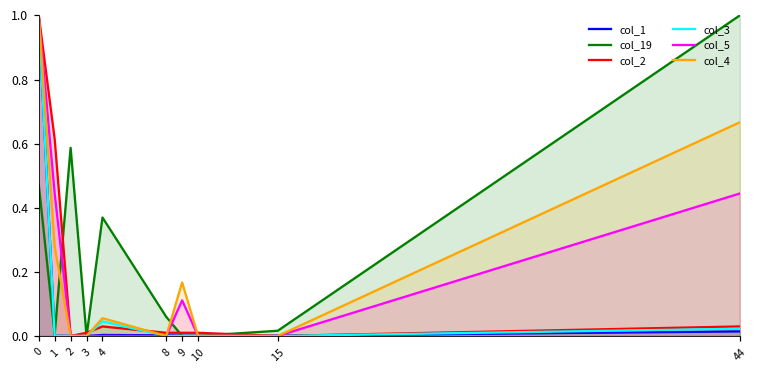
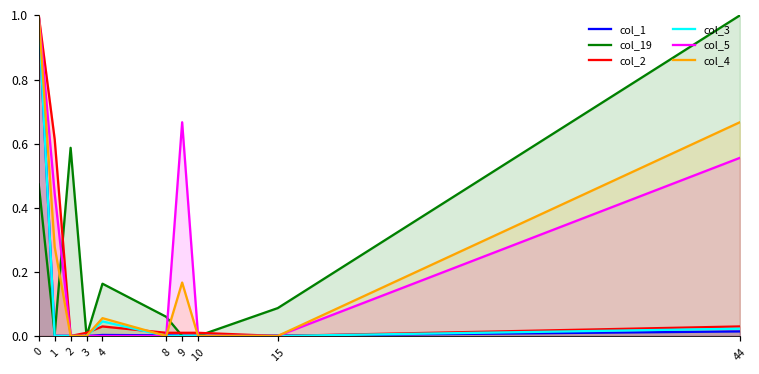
  {
    "col_19": {
      "0": 0.47,
      "2": 0.59,
-     "4": 0.37,
+     "4": 0.16,
      "8": 0.06,
-     "15": 0.02,
+     "15": 0.09,
      "44": 1.00
    },
    "col_2": {
      "1": 0.61,
      "3": 0.01,
      "4": 0.03,
      "9": 0.01,
      "10": 0.01
    },
    "col_3": {
      "4": 0.05
    },
    "col_5": {
      "1": 0.44,
-     "9": 0.11,
-     "44": 0.44
+     "9": 0.67,
+     "44": 0.56
    },
    "col_4": {
      "1": 0.28,
      "4": 0.06,
      "9": 0.17,
      "44": 0.67
    }
  }
